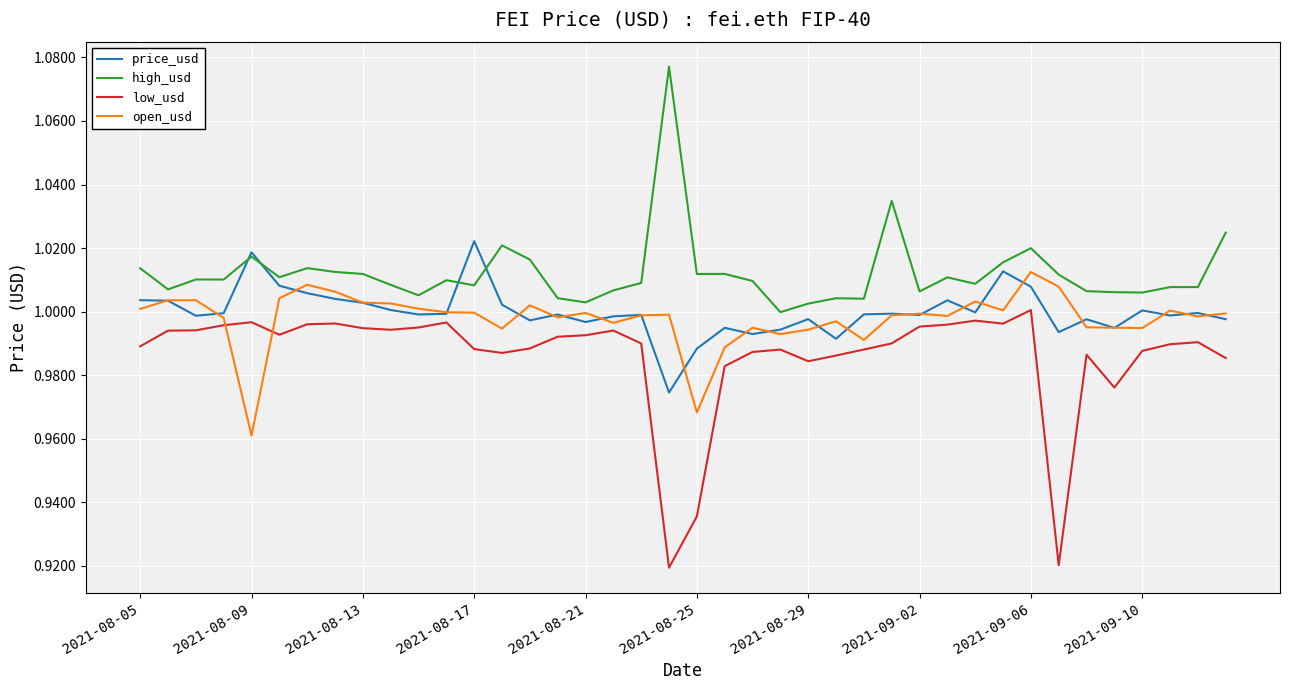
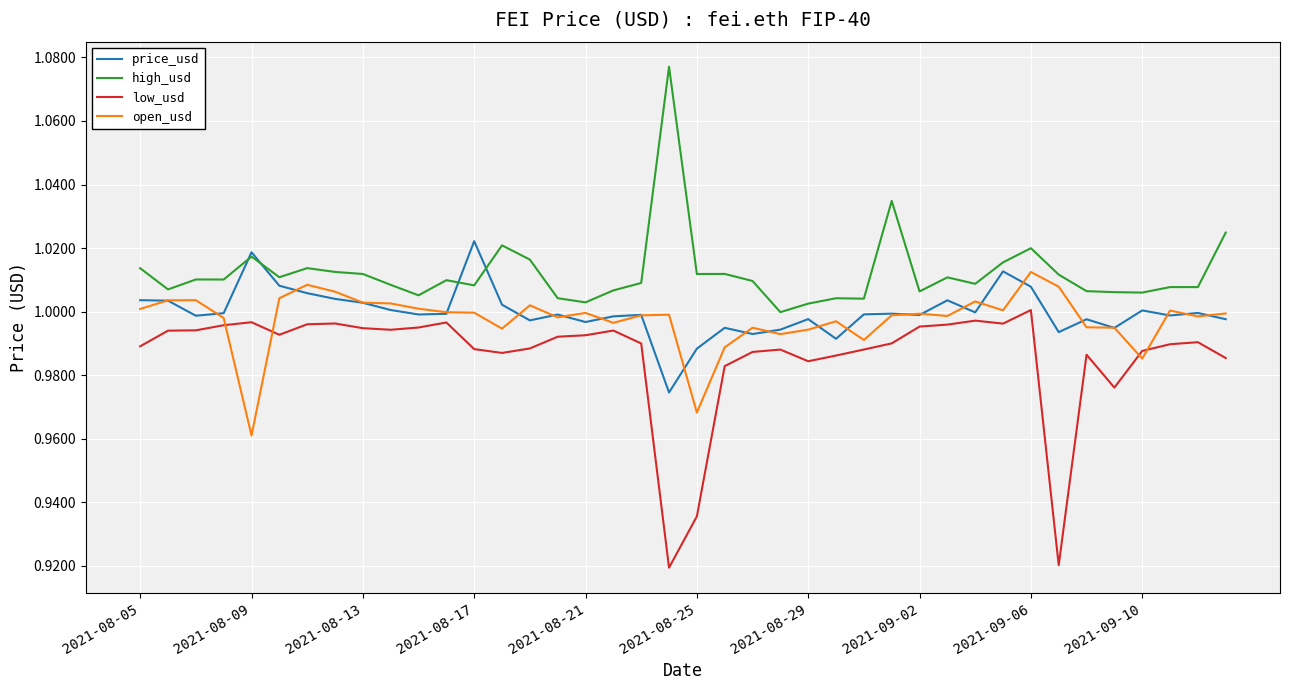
  {
    "price_usd": {
      "2021-08-05": 1.004,
      "2021-08-09": 1.019,
      "2021-08-17": 1.022,
      "2021-08-21": 0.997,
      "2021-08-25": 0.988,
      "2021-08-29": 0.998,
      "2021-09-06": 1.008,
      "2021-09-10": 1.000
    },
    "high_usd": {
      "2021-08-05": 1.014,
      "2021-08-09": 1.017,
      "2021-08-13": 1.012,
      "2021-08-17": 1.008,
      "2021-08-21": 1.003,
      "2021-08-25": 1.012,
      "2021-08-29": 1.003,
      "2021-09-02": 1.006,
      "2021-09-06": 1.020,
      "2021-09-10": 1.006
    },
    "low_usd": {
      "2021-08-05": 0.989,
      "2021-08-09": 0.997,
      "2021-08-13": 0.995,
      "2021-08-17": 0.988,
      "2021-08-21": 0.993,
      "2021-08-25": 0.936,
      "2021-08-29": 0.984,
      "2021-09-02": 0.995,
      "2021-09-06": 1.001,
      "2021-09-10": 0.988
    },
    "open_usd": {
      "2021-08-05": 1.001,
      "2021-08-09": 0.961,
      "2021-08-17": 1.000,
      "2021-08-21": 1.000,
      "2021-08-25": 0.968,
      "2021-08-29": 0.994,
      "2021-09-06": 1.012,
-     "2021-09-10": 0.995
+     "2021-09-10": 0.985
    }
  }
